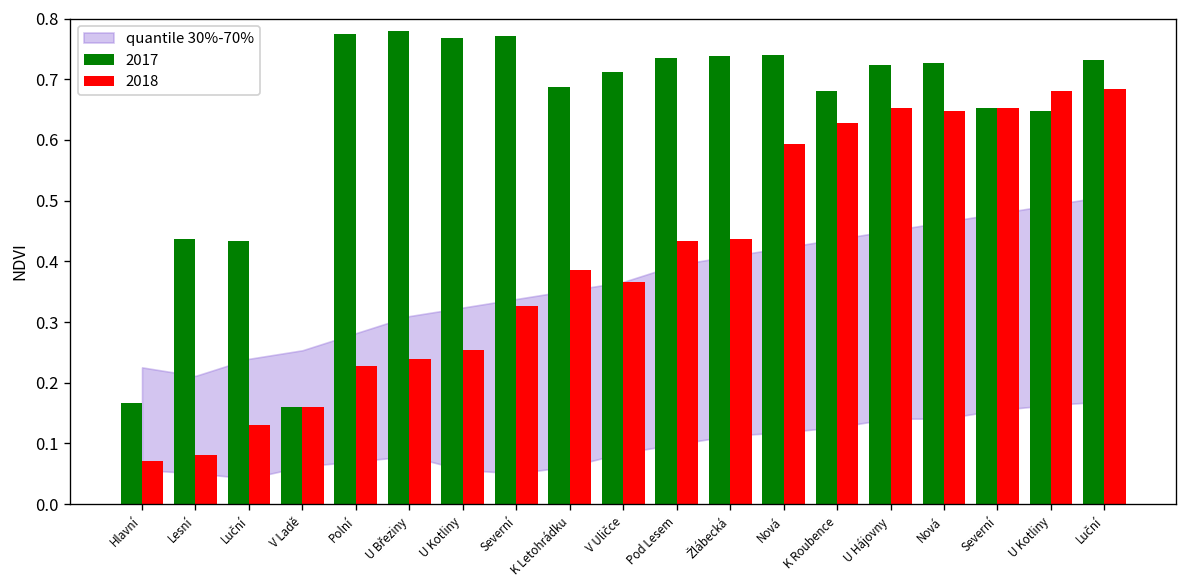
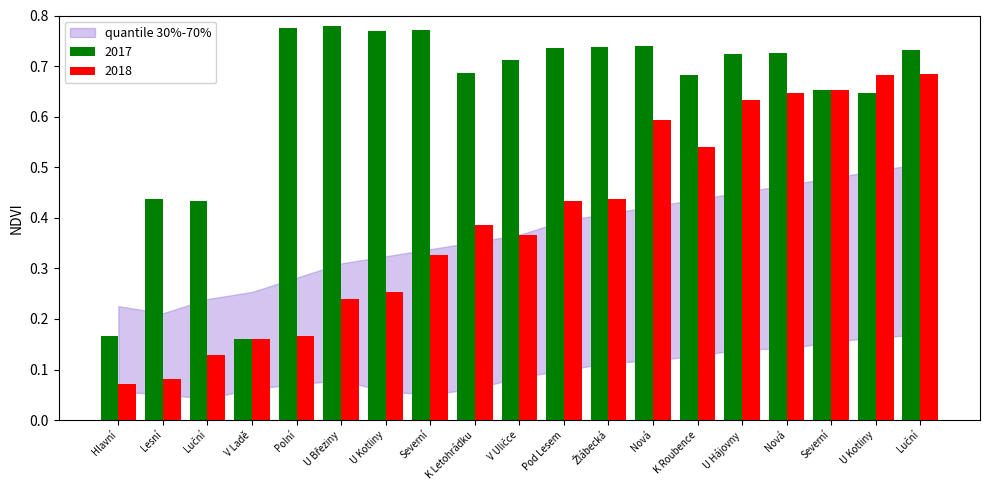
  {
    "2017": {
      "Hlavní": 0.17,
      "Lesní": 0.44,
      "V Ladě": 0.16,
      "Polní": 0.77,
      "U Březiny": 0.78,
      "K Letohrádku": 0.69,
      "V Uličce": 0.71,
      "Pod Lesem": 0.73,
      "Žlábecká": 0.74,
      "K Roubence": 0.68,
      "U Hájovny": 0.72
    },
    "2018": {
      "Hlavní": 0.07,
      "Lesní": 0.08,
      "V Ladě": 0.16,
-     "Polní": 0.23,
+     "Polní": 0.17,
      "U Březiny": 0.24,
      "K Letohrádku": 0.39,
      "V Uličce": 0.37,
      "Pod Lesem": 0.43,
      "Žlábecká": 0.44,
-     "K Roubence": 0.63,
-     "U Hájovny": 0.65
+     "K Roubence": 0.54,
+     "U Hájovny": 0.63
    }
  }
